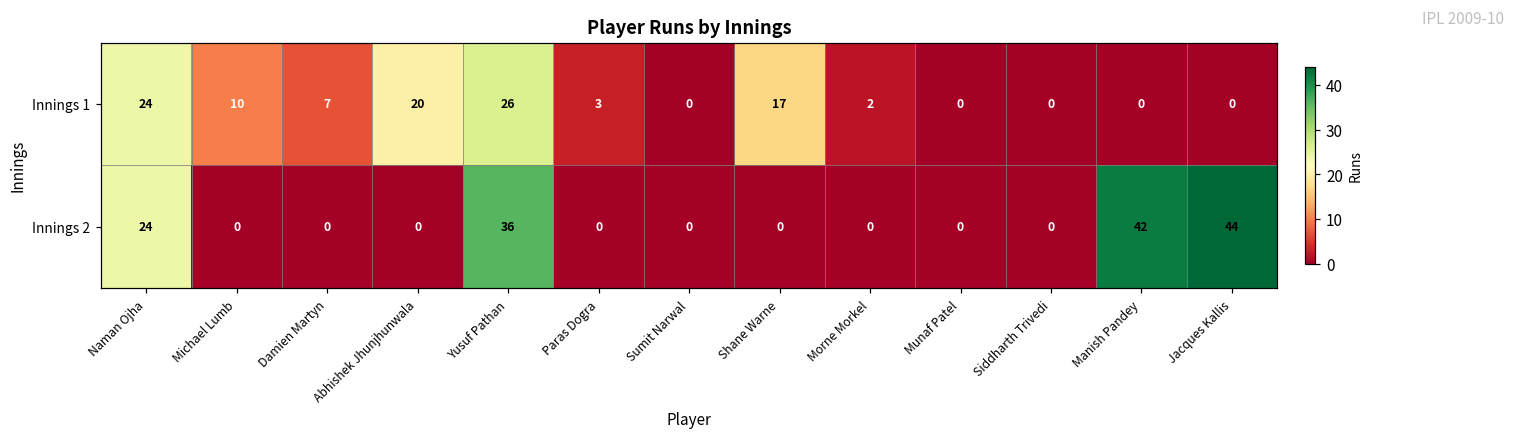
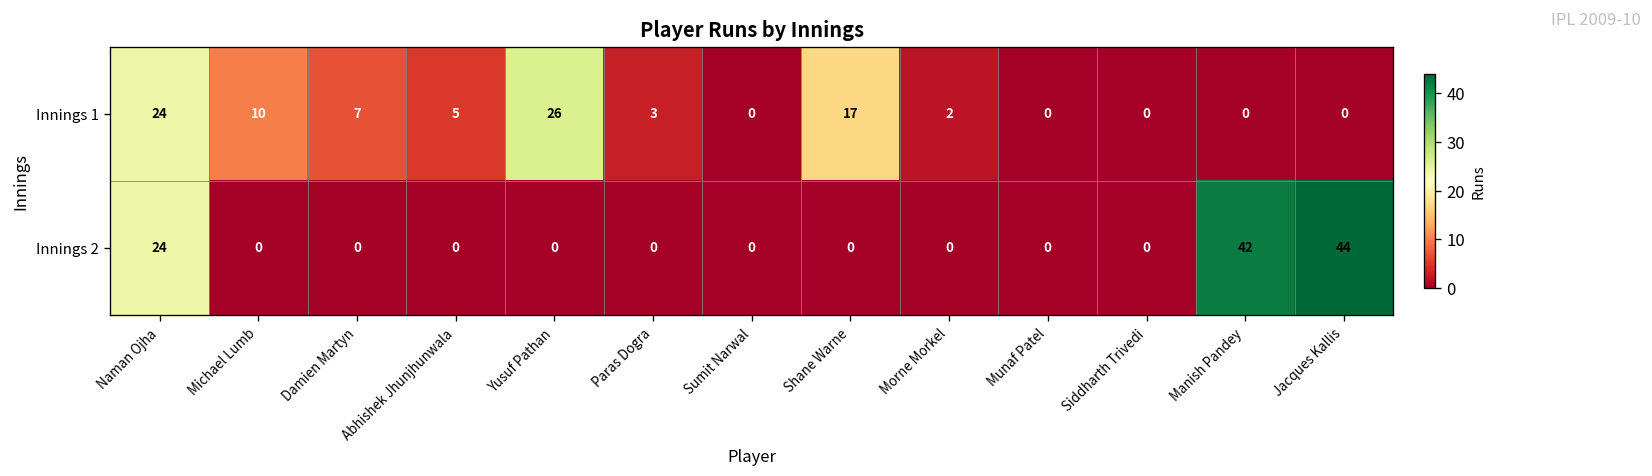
  {
    "Innings 1": {
      "Naman Ojha": 24,
      "Michael Lumb": 10,
      "Damien Martyn": 7,
-     "Abhishek Jhunjhunwala": 20,
+     "Abhishek Jhunjhunwala": 5,
      "Yusuf Pathan": 26,
      "Paras Dogra": 3,
      "Sumit Narwal": 0,
      "Shane Warne": 17,
      "Morne Morkel": 2,
      "Munaf Patel": 0,
      "Siddharth Trivedi": 0,
      "Manish Pandey": 0,
      "Jacques Kallis": 0
    },
    "Innings 2": {
      "Naman Ojha": 24,
      "Michael Lumb": 0,
      "Damien Martyn": 0,
      "Abhishek Jhunjhunwala": 0,
-     "Yusuf Pathan": 36,
+     "Yusuf Pathan": 0,
      "Paras Dogra": 0,
      "Sumit Narwal": 0,
      "Shane Warne": 0,
      "Morne Morkel": 0,
      "Munaf Patel": 0,
      "Siddharth Trivedi": 0,
      "Manish Pandey": 42,
      "Jacques Kallis": 44
    }
  }
